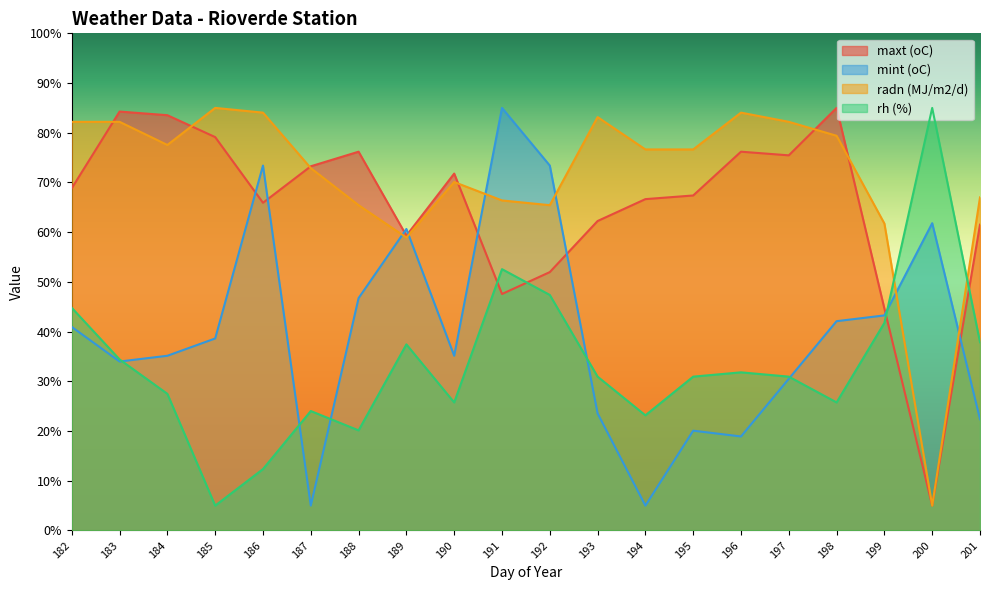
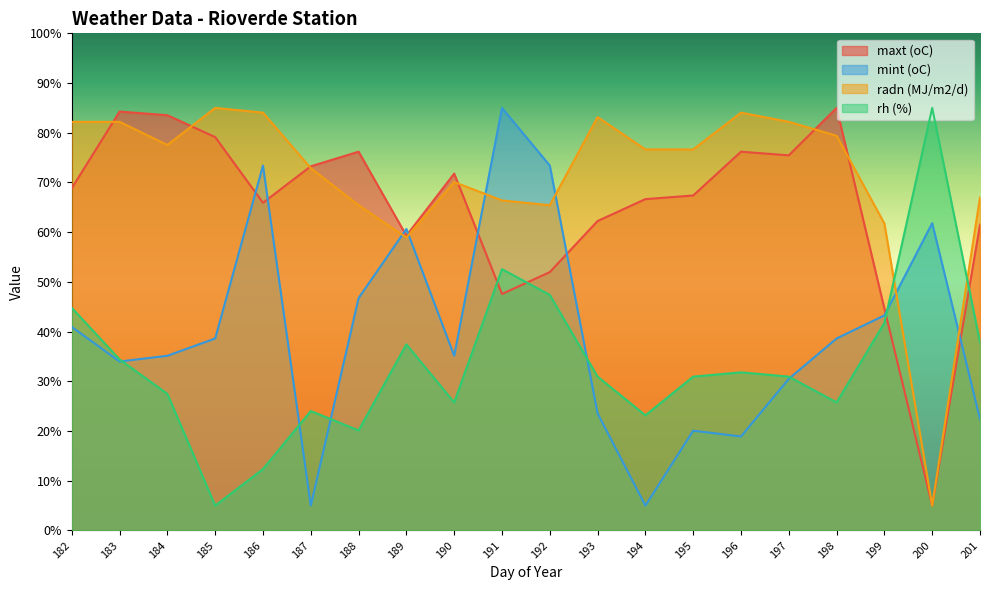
  {
    "maxt (oC)": {
      "182": "69%",
      "183": "84%",
      "184": "84%",
      "185": "79%",
      "186": "66%",
      "188": "76%",
      "190": "72%",
      "191": "48%",
      "192": "52%",
      "193": "62%",
      "194": "67%",
      "195": "67%",
      "196": "76%",
      "197": "75%",
      "198": "85%",
      "199": "45%",
      "201": "62%"
    },
    "mint (oC)": {
      "182": "41%",
      "184": "35%",
      "185": "39%",
      "186": "73%",
      "187": "5%",
      "188": "47%",
      "189": "61%",
      "190": "35%",
      "191": "85%",
      "192": "73%",
      "193": "24%",
      "194": "5%",
      "195": "20%",
      "196": "19%",
-     "198": "42%",
+     "198": "39%",
      "199": "43%",
      "200": "62%",
      "201": "22%"
    },
    "radn (MJ/m2/d)": {
      "182": "82%",
      "183": "82%",
      "184": "78%",
      "185": "85%",
      "186": "84%",
      "188": "65%",
      "190": "70%",
      "191": "66%",
      "192": "65%",
      "193": "83%",
      "194": "77%",
      "195": "77%",
      "196": "84%",
      "197": "82%",
      "198": "79%",
      "199": "62%",
      "201": "67%"
    },
    "rh (%)": {
      "182": "45%",
      "184": "27%",
      "185": "5%",
      "186": "12%",
      "187": "24%",
      "188": "20%",
      "189": "37%",
      "190": "26%",
      "191": "53%",
      "192": "47%",
      "193": "31%",
      "194": "23%",
      "195": "31%",
      "196": "32%",
      "198": "26%",
      "199": "42%",
      "201": "38%"
    }
  }
